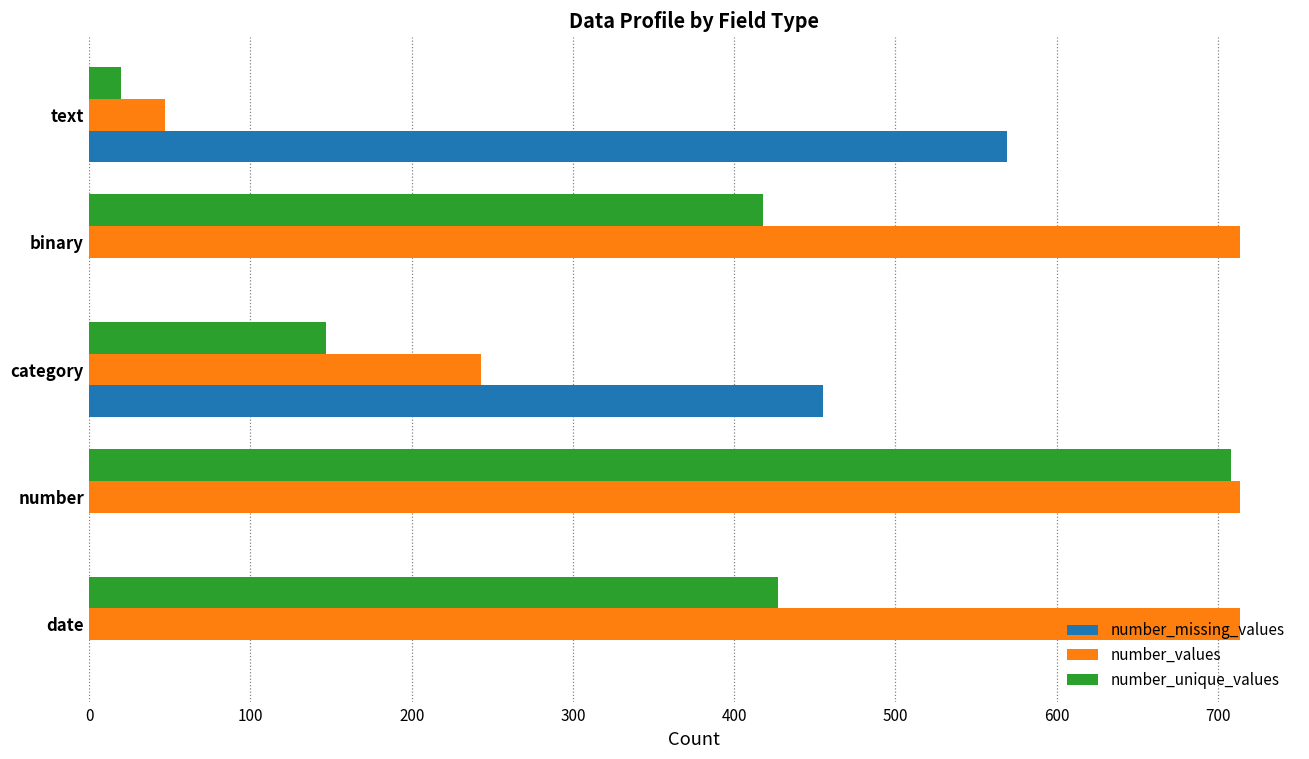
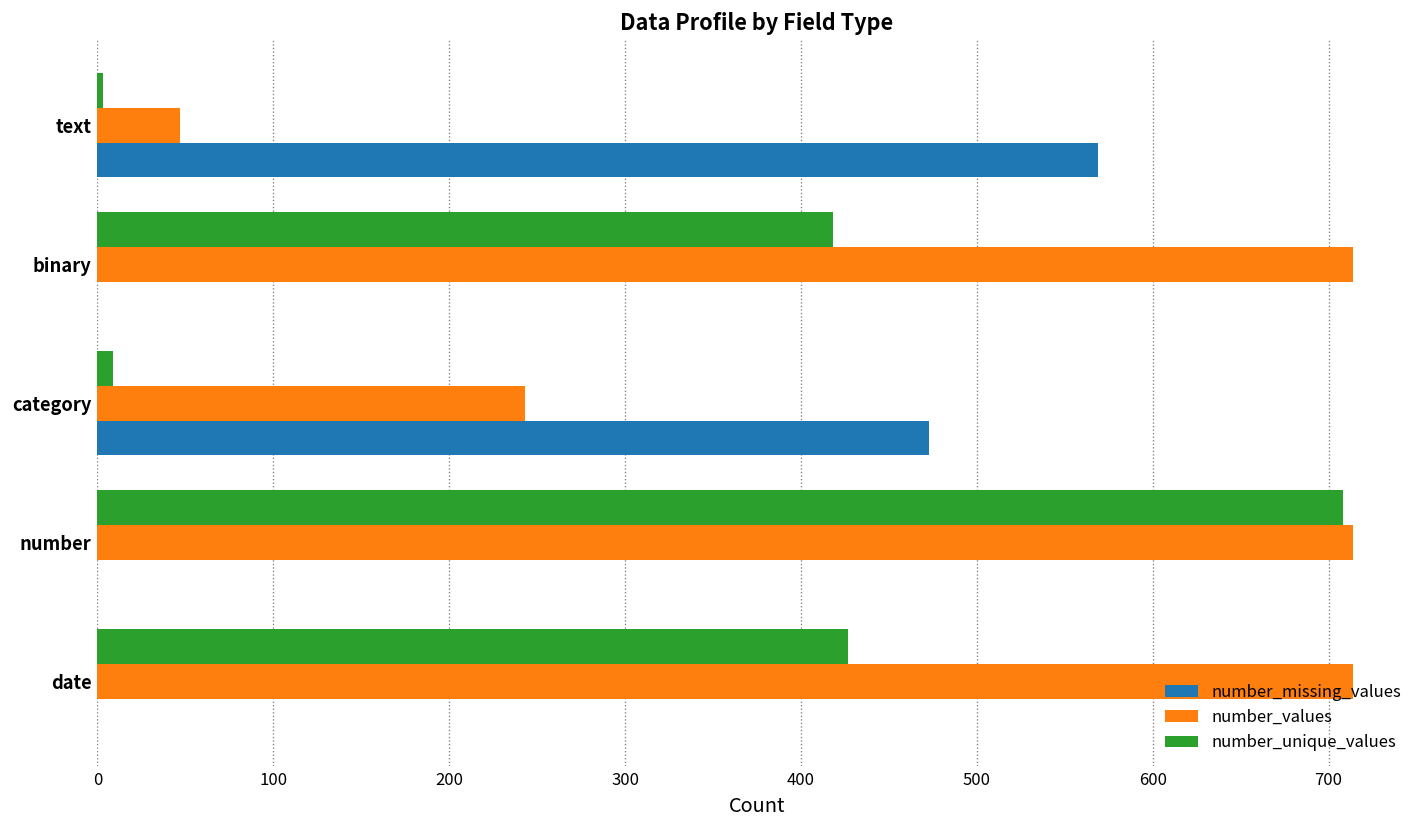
  {
    "number_missing_values": {
      "text": 569,
      "binary": 0,
-     "category": 455,
+     "category": 473,
      "number": 0,
      "date": 0
    },
    "number_values": {
      "text": 47,
      "binary": 714,
      "category": 243,
      "number": 714,
      "date": 714
    },
    "number_unique_values": {
-     "text": 20,
+     "text": 3,
      "binary": 418,
-     "category": 147,
+     "category": 9,
      "number": 708,
      "date": 427
    }
  }
